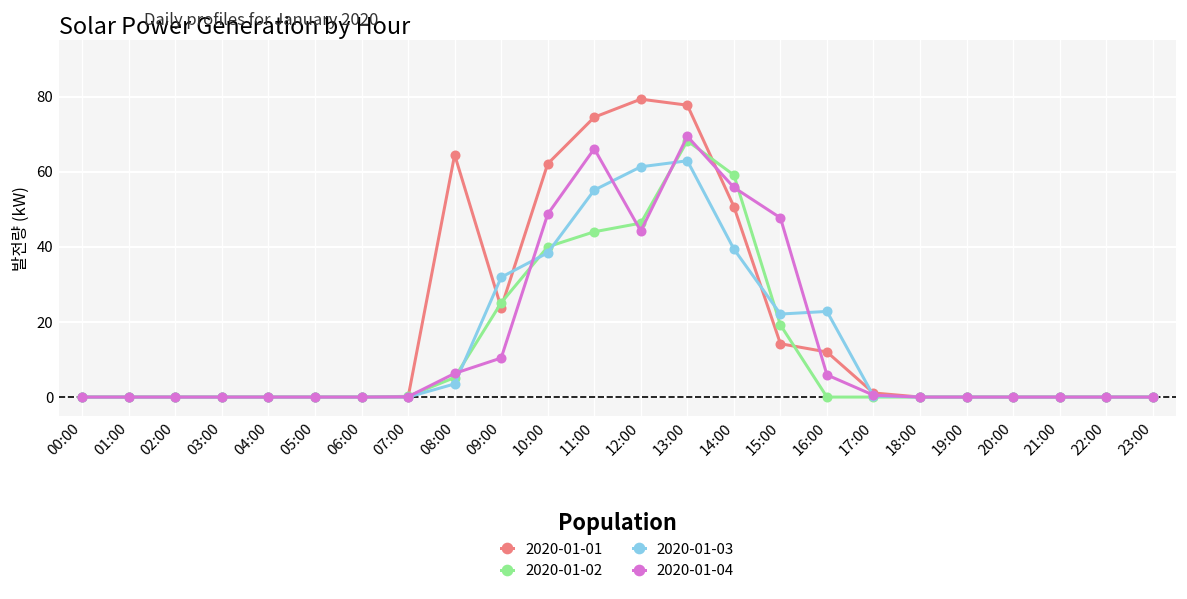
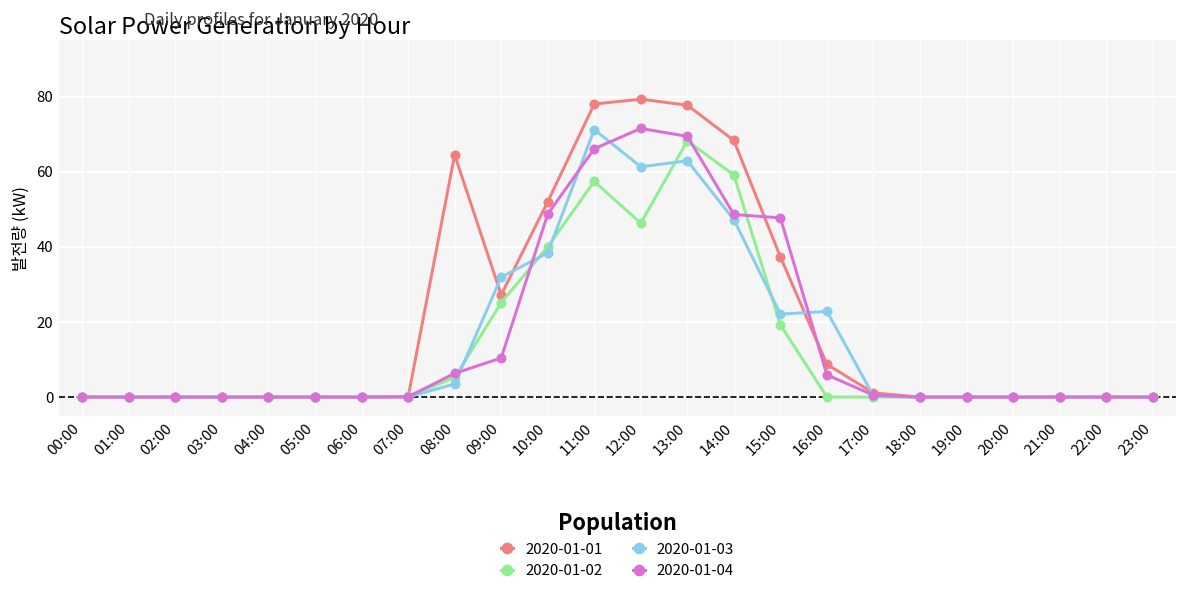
  {
    "2020-01-01": {
      "08:00": 65,
-     "09:00": 24,
-     "10:00": 62,
-     "11:00": 75,
+     "09:00": 27,
+     "10:00": 52,
+     "11:00": 78,
      "12:00": 79,
      "13:00": 78,
-     "14:00": 51,
-     "15:00": 14,
-     "16:00": 12
+     "14:00": 68,
+     "15:00": 37,
+     "16:00": 9
    },
    "2020-01-02": {
      "08:00": 5,
      "09:00": 25,
      "10:00": 40,
-     "11:00": 44,
+     "11:00": 57,
      "12:00": 46,
      "13:00": 68,
      "14:00": 59,
      "15:00": 19,
      "16:00": 0
    },
    "2020-01-03": {
      "08:00": 4,
      "09:00": 32,
      "10:00": 38,
-     "11:00": 55,
+     "11:00": 71,
      "12:00": 61,
      "13:00": 63,
-     "14:00": 39,
+     "14:00": 47,
      "15:00": 22,
      "16:00": 23
    },
    "2020-01-04": {
      "08:00": 6,
      "09:00": 10,
      "10:00": 49,
      "11:00": 66,
-     "12:00": 44,
+     "12:00": 72,
      "13:00": 69,
-     "14:00": 56,
+     "14:00": 49,
      "15:00": 48,
      "16:00": 6
    }
  }
